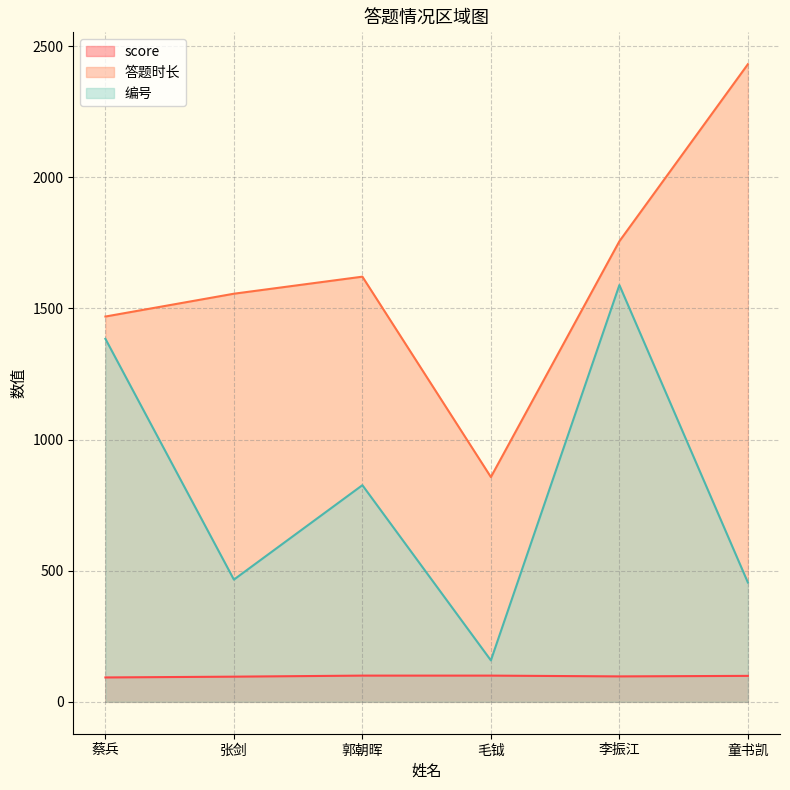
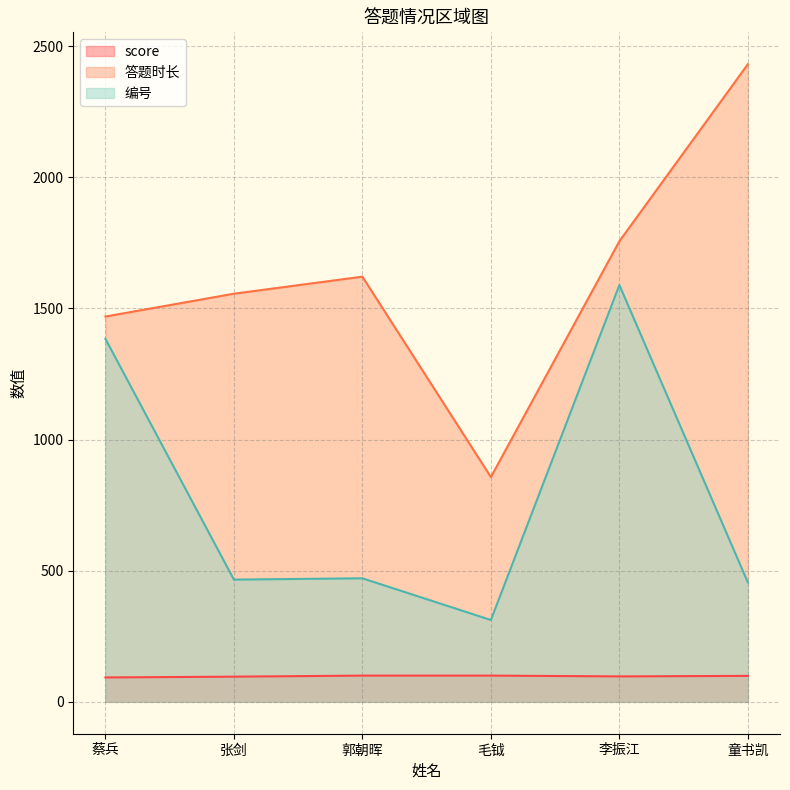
  {
    "编号": {
      "蔡兵": 1380,
      "张剑": 470,
-     "郭朝晖": 830,
-     "毛钺": 160,
+     "郭朝晖": 470,
+     "毛钺": 310,
      "李振江": 1590,
      "童书凯": 460
    }
  }
